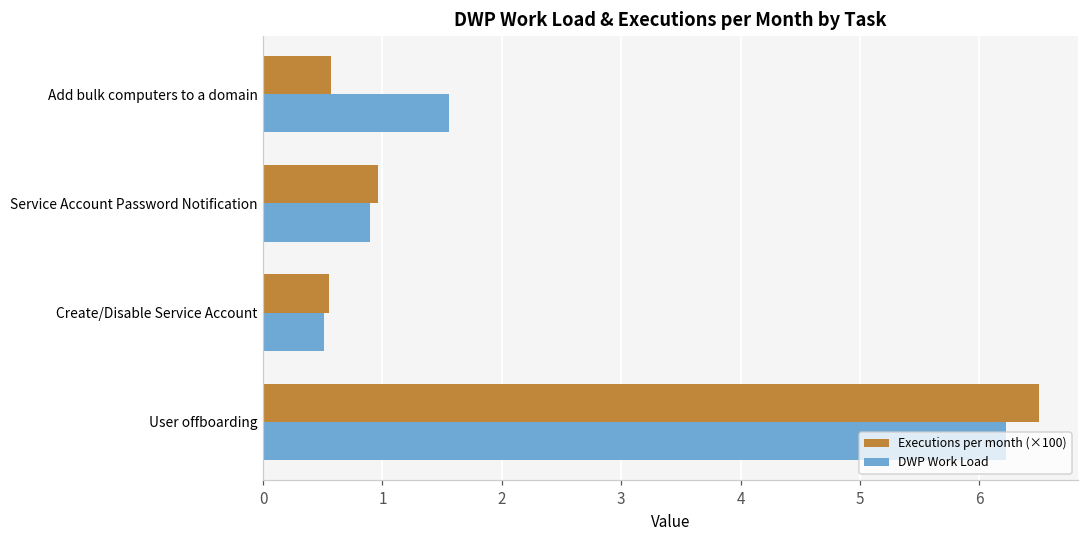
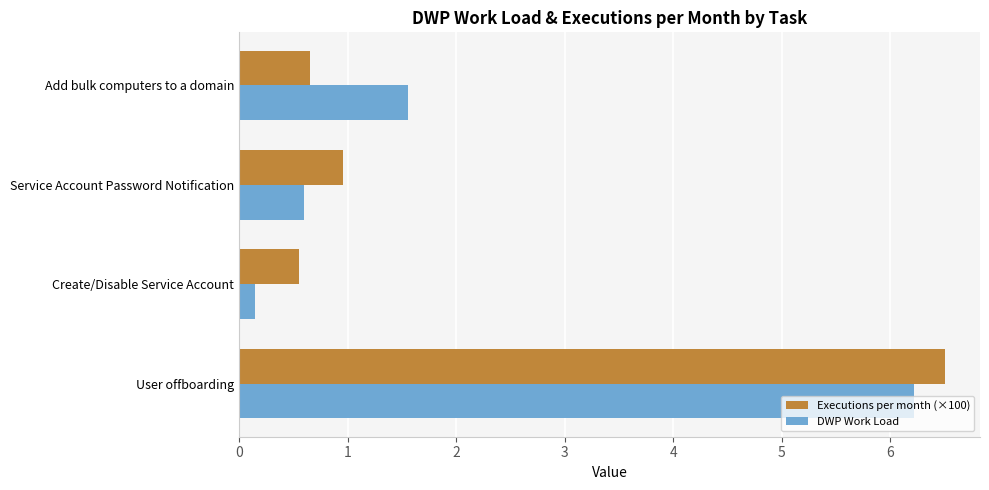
  {
    "Executions per month (×100)": {
-     "Add bulk computers to a domain": 0.57,
+     "Add bulk computers to a domain": 0.65,
      "Service Account Password Notification": 0.96,
      "Create/Disable Service Account": 0.55,
      "User offboarding": 6.50
    },
    "DWP Work Load": {
      "Add bulk computers to a domain": 1.56,
-     "Service Account Password Notification": 0.9,
-     "Create/Disable Service Account": 0.51
+     "Service Account Password Notification": 0.6,
+     "Create/Disable Service Account": 0.15
    }
  }
